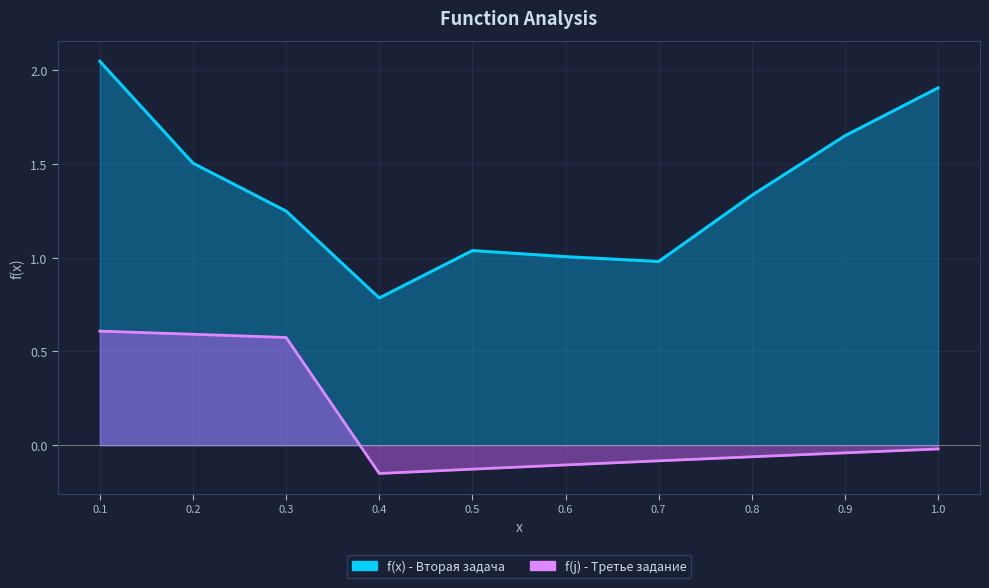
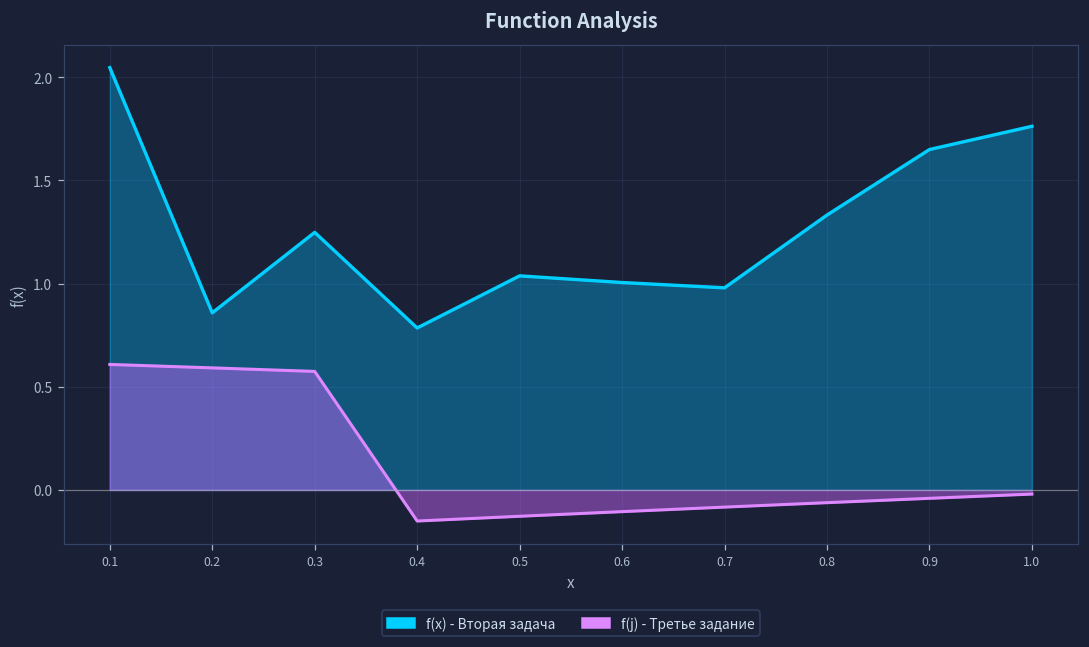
  {
    "f(x) - Вторая задача": {
      "0.1": 2.05,
-     "0.2": 1.50,
+     "0.2": 0.86,
      "0.3": 1.25,
      "0.4": 0.79,
      "0.5": 1.04,
      "0.6": 1.01,
      "0.7": 0.98,
      "0.8": 1.33,
      "0.9": 1.65,
-     "1.0": 1.91
+     "1.0": 1.76
    }
  }
